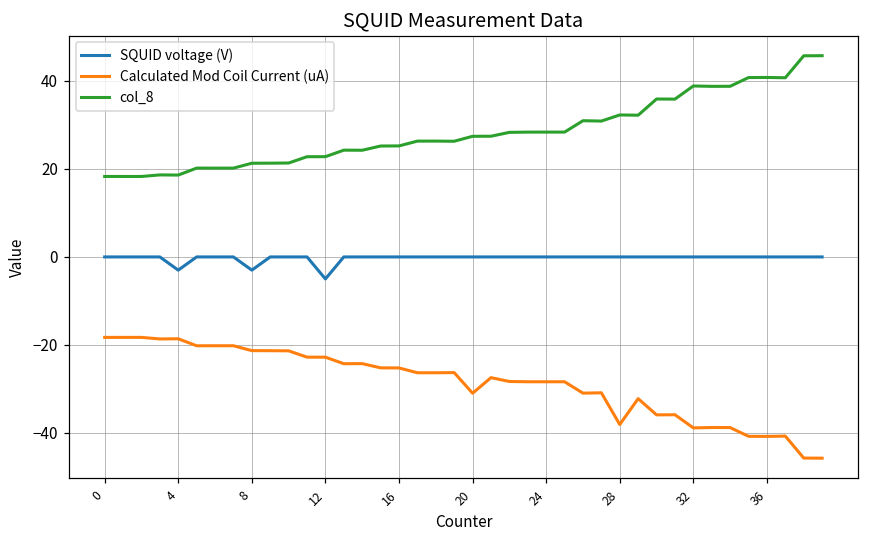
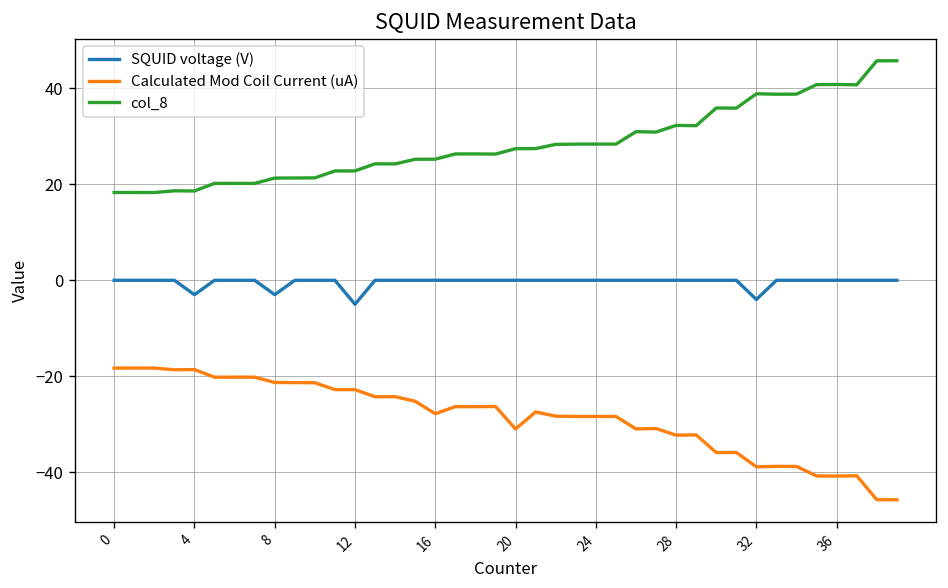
  {
    "SQUID voltage (V)": {
      "0": 0,
      "4": -3,
      "8": -3,
      "12": -5,
      "16": 0,
      "20": 0,
      "24": 0,
      "28": 0,
-     "32": 0,
+     "32": -4,
      "36": 0
    },
    "Calculated Mod Coil Current (uA)": {
      "0": -18,
      "4": -19,
      "8": -21,
      "12": -23,
-     "16": -25,
+     "16": -28,
      "20": -31,
      "24": -28,
-     "28": -38,
+     "28": -32,
      "32": -39,
      "36": -41
    },
    "col_8": {
      "0": 18,
      "4": 19,
      "8": 21,
      "12": 23,
      "16": 25,
      "20": 27,
      "24": 28,
      "28": 32,
      "32": 39,
      "36": 41
    }
  }
